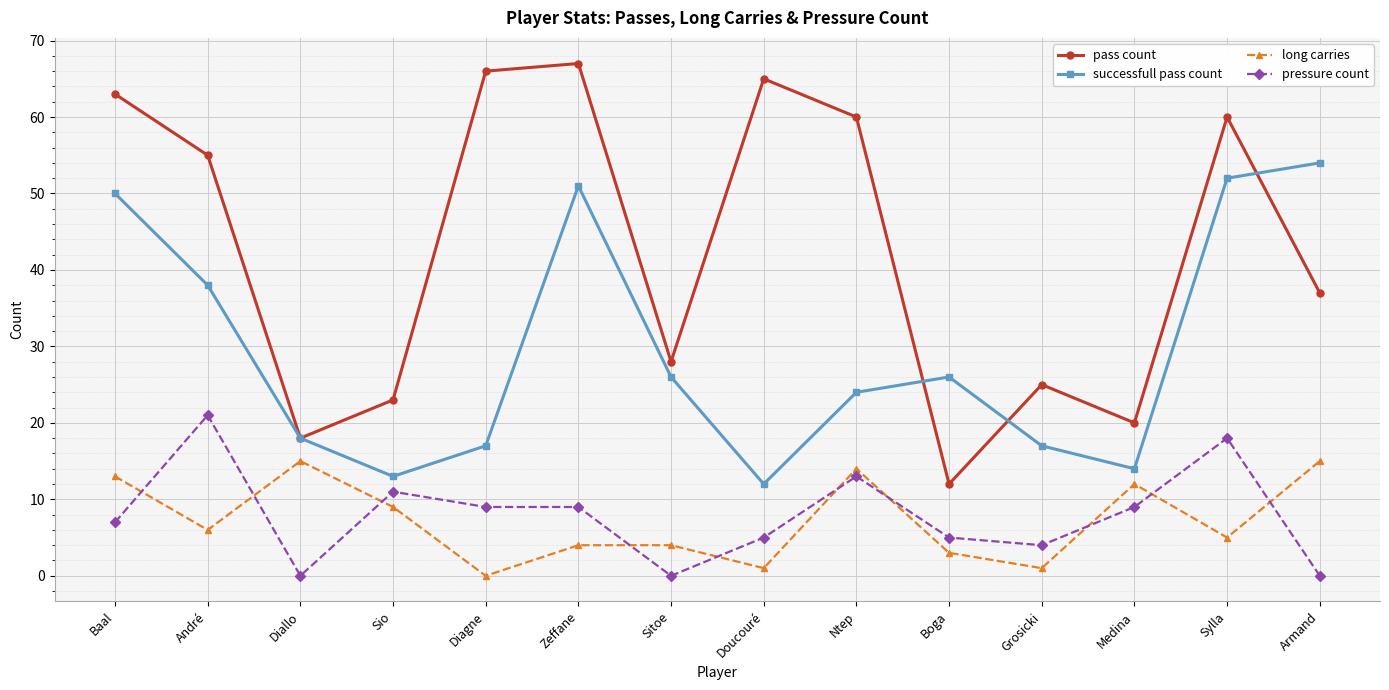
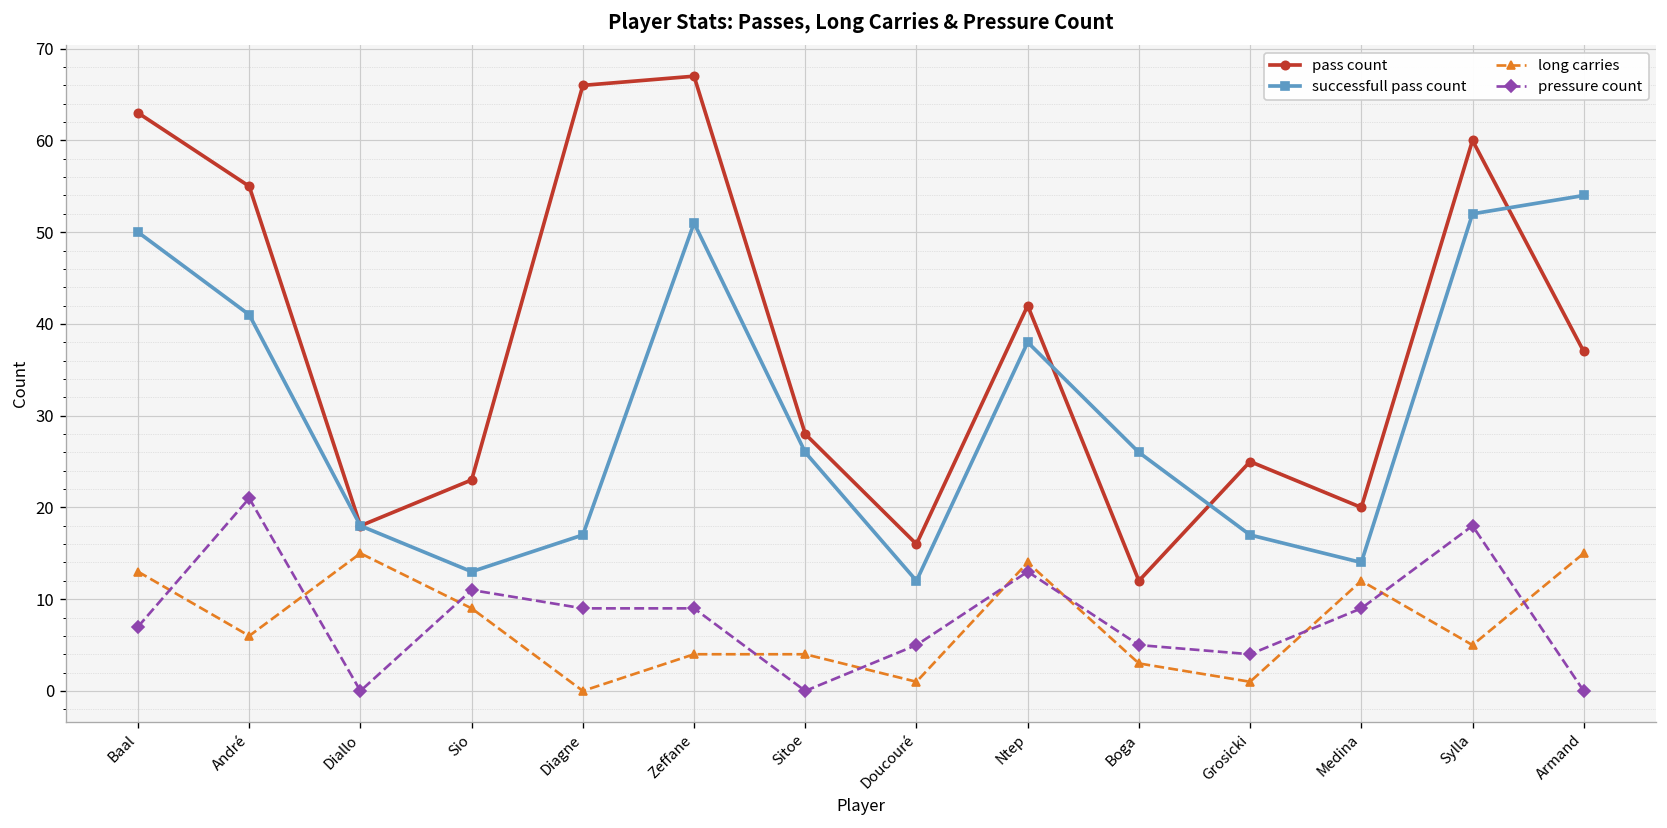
  {
    "pass count": {
      "Baal": 63,
      "André": 55,
      "Sio": 23,
      "Diagne": 66,
      "Zeffane": 67,
      "Sitoe": 28,
-     "Doucouré": 65,
-     "Ntep": 60,
+     "Doucouré": 16,
+     "Ntep": 42,
      "Boga": 12,
      "Grosicki": 25,
      "Medina": 20,
      "Sylla": 60,
      "Armand": 37
    },
    "successfull pass count": {
      "Baal": 50,
-     "André": 38,
+     "André": 41,
      "Sio": 13,
      "Diagne": 17,
      "Zeffane": 51,
      "Sitoe": 26,
      "Doucouré": 12,
-     "Ntep": 24,
+     "Ntep": 38,
      "Boga": 26,
      "Grosicki": 17,
      "Medina": 14,
      "Sylla": 52,
      "Armand": 54
    },
    "long carries": {
      "Baal": 13,
      "André": 6,
      "Diallo": 15,
      "Sio": 9,
      "Diagne": 0,
      "Zeffane": 4,
      "Sitoe": 4,
      "Doucouré": 1,
      "Ntep": 14,
      "Boga": 3,
      "Grosicki": 1,
      "Medina": 12,
      "Sylla": 5,
      "Armand": 15
    },
    "pressure count": {
      "Baal": 7,
      "André": 21,
      "Diallo": 0,
      "Sio": 11,
      "Diagne": 9,
      "Zeffane": 9,
      "Sitoe": 0,
      "Doucouré": 5,
      "Ntep": 13,
      "Boga": 5,
      "Grosicki": 4,
      "Medina": 9,
      "Sylla": 18,
      "Armand": 0
    }
  }
